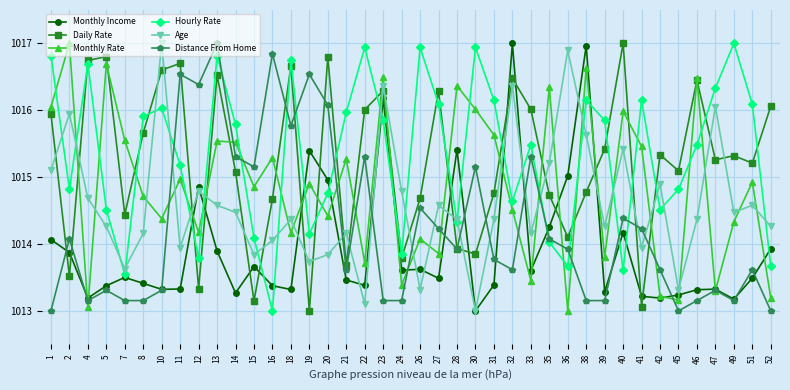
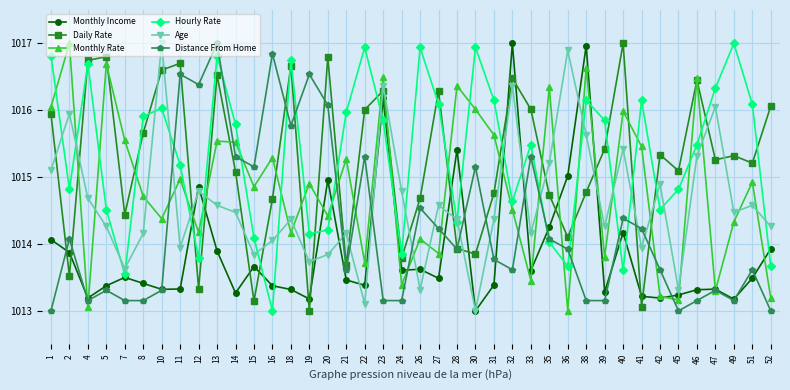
  {
    "Monthly Income": {
      "1": 1014.1,
      "2": 1013.9,
      "4": 1013.2,
      "5": 1013.4,
      "7": 1013.5,
      "8": 1013.4,
      "11": 1013.3,
      "12": 1014.9,
      "13": 1013.9,
      "14": 1013.3,
      "15": 1013.7,
      "16": 1013.4,
      "18": 1013.3,
-     "19": 1015.4,
+     "19": 1013.2,
      "20": 1015.0,
      "21": 1013.5,
      "22": 1013.4,
      "23": 1016.2,
      "24": 1013.6,
      "26": 1013.6,
      "27": 1013.5,
      "28": 1015.4,
      "31": 1013.4,
      "32": 1017.0,
      "33": 1013.6,
      "35": 1014.3,
      "36": 1015.0,
      "38": 1017.0,
      "39": 1013.3,
      "40": 1014.2,
      "41": 1013.2,
      "45": 1013.2,
      "46": 1013.3,
      "51": 1013.5,
      "52": 1013.9
    },
    "Monthly Rate": {
      "1": 1016.0,
      "4": 1013.1,
      "5": 1016.7,
      "7": 1015.5,
      "8": 1014.7,
      "10": 1014.4,
      "11": 1015.0,
      "12": 1014.2,
      "13": 1015.5,
      "14": 1015.5,
      "15": 1014.9,
      "16": 1015.3,
      "18": 1014.2,
      "19": 1014.9,
      "20": 1014.4,
      "21": 1015.3,
      "22": 1013.7,
      "23": 1016.5,
      "24": 1013.4,
      "26": 1014.1,
      "27": 1013.9,
      "28": 1016.4,
      "30": 1016.0,
      "31": 1015.6,
      "32": 1014.5,
      "33": 1013.5,
      "35": 1016.3,
      "36": 1013.0,
      "38": 1016.6,
      "39": 1013.8,
      "40": 1016.0,
      "41": 1015.5,
      "45": 1013.2,
      "49": 1014.3,
      "51": 1014.9,
      "52": 1013.2
    },
    "Hourly Rate": {
      "2": 1014.8,
      "4": 1016.7,
      "5": 1014.5,
      "7": 1013.5,
      "8": 1015.9,
      "10": 1016.0,
      "11": 1015.2,
      "12": 1013.8,
      "14": 1015.8,
      "15": 1014.1,
      "16": 1013.0,
      "18": 1016.8,
      "19": 1014.2,
-     "20": 1014.8,
+     "20": 1014.2,
      "21": 1016.0,
      "22": 1016.9,
      "23": 1015.8,
      "24": 1013.8,
      "26": 1016.9,
      "27": 1016.1,
      "30": 1016.9,
      "31": 1016.2,
      "32": 1014.6,
      "33": 1015.5,
      "35": 1014.0,
      "36": 1013.7,
      "38": 1016.2,
      "39": 1015.8,
      "40": 1013.6,
      "41": 1016.2,
      "42": 1014.5,
      "45": 1014.8,
      "46": 1015.5,
      "47": 1016.3,
      "49": 1017.0,
      "51": 1016.1,
      "52": 1013.7
    },
    "Age": {
      "1": 1015.1,
      "2": 1015.9,
      "4": 1014.7,
      "5": 1014.3,
      "7": 1013.6,
      "8": 1014.2,
      "11": 1013.9,
      "12": 1014.8,
      "13": 1014.6,
      "14": 1014.5,
      "15": 1013.8,
      "16": 1014.1,
      "18": 1014.4,
      "19": 1013.7,
      "20": 1013.8,
      "21": 1014.2,
      "22": 1013.1,
      "23": 1016.4,
      "24": 1014.8,
      "26": 1013.3,
      "27": 1014.6,
      "31": 1014.4,
      "32": 1016.4,
      "33": 1014.2,
      "35": 1015.2,
      "36": 1016.9,
      "38": 1015.6,
      "39": 1014.3,
      "40": 1015.4,
      "41": 1013.9,
      "42": 1014.9,
      "45": 1013.3,
-     "46": 1014.4,
+     "46": 1015.3,
      "47": 1016.1,
      "49": 1014.5,
      "51": 1014.6,
      "52": 1014.3
    }
  }
